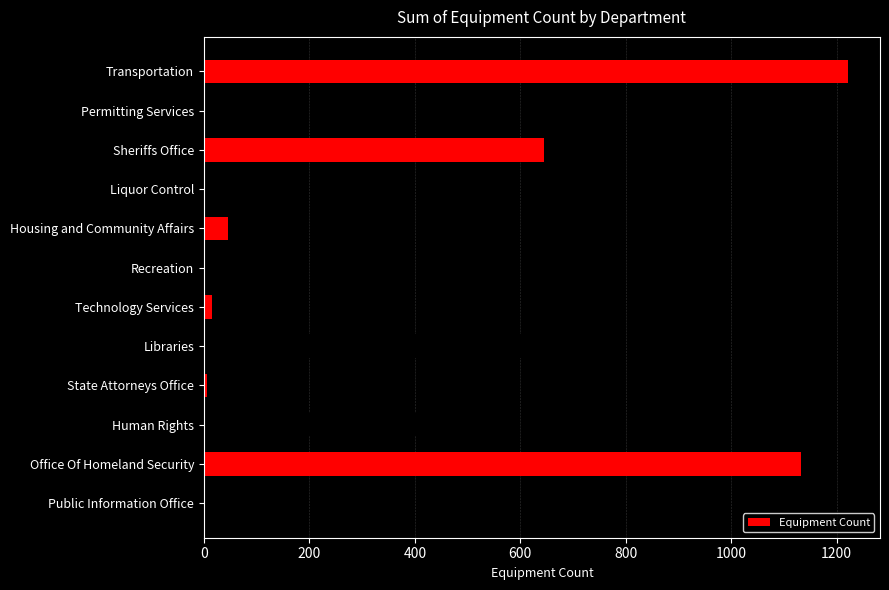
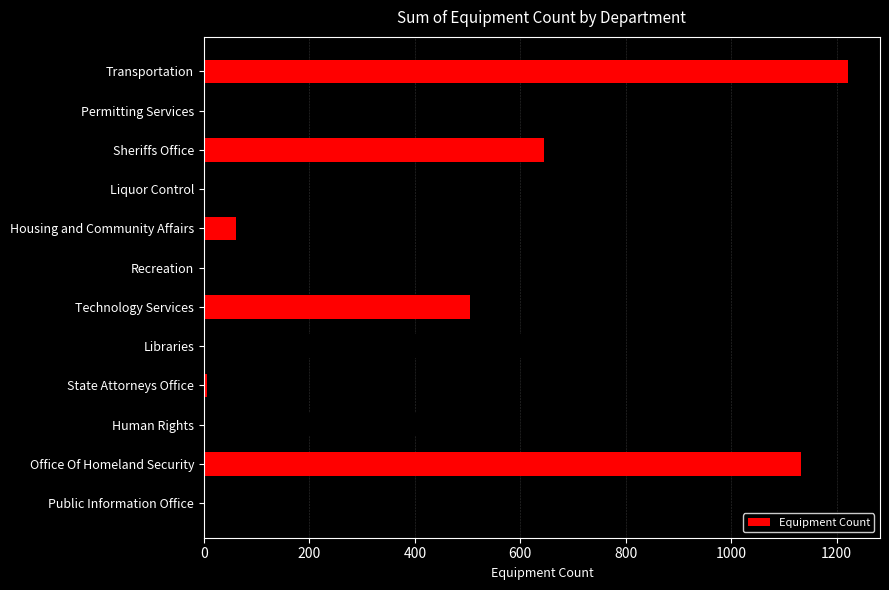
  {
    "Transportation": 1220,
    "Permitting Services": 110,
    "Sheriffs Office": 640,
    "Liquor Control": 60,
-   "Housing and Community Affairs": 50,
+   "Housing and Community Affairs": 60,
    "Recreation": 40,
-   "Technology Services": 20,
+   "Technology Services": 500,
    "Libraries": 720,
    "State Attorneys Office": 10,
    "Human Rights": 550,
    "Office Of Homeland Security": 1130
  }
